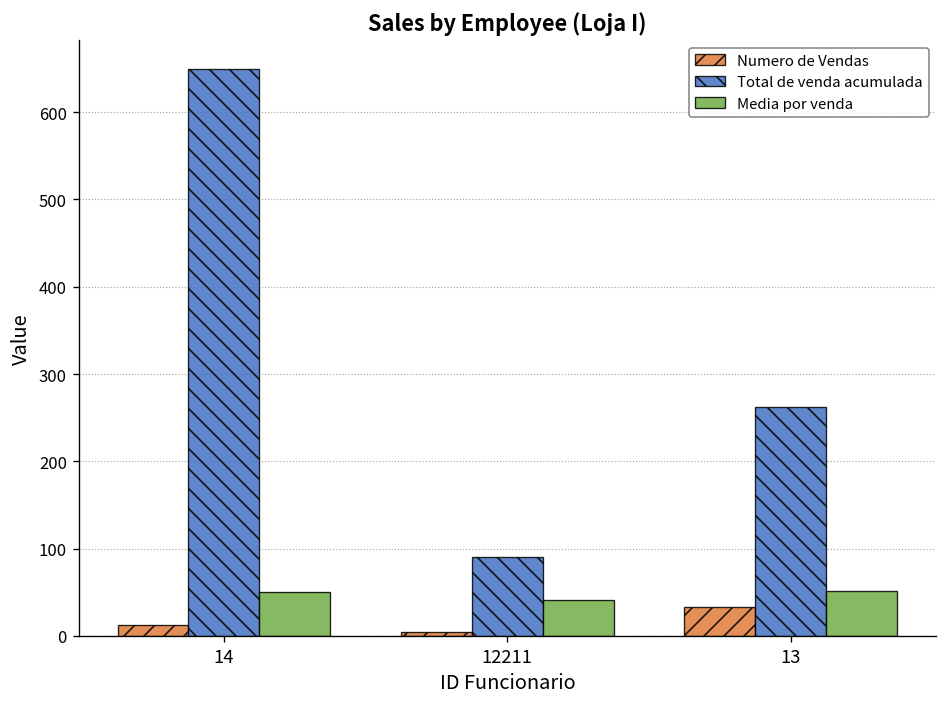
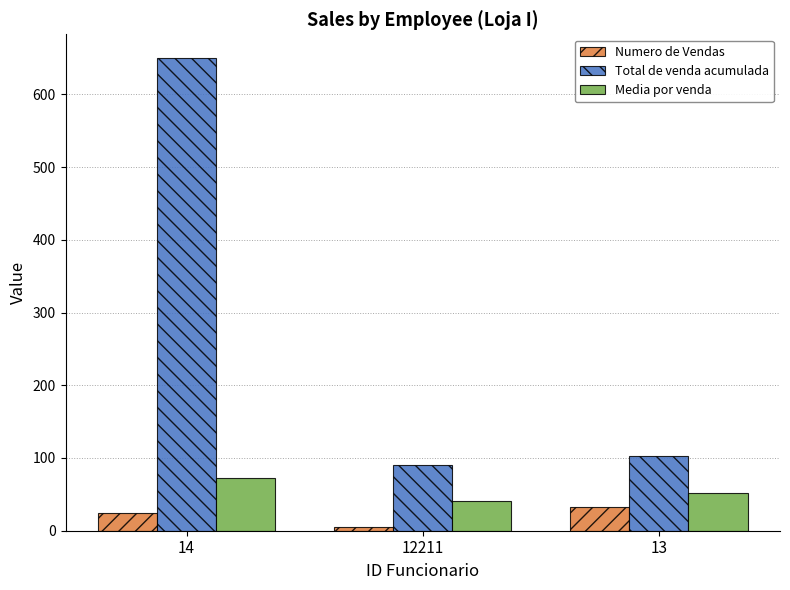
  {
    "Numero de Vendas": {
-     "14": 10,
+     "14": 30,
      "12211": 10,
      "13": 30
    },
    "Total de venda acumulada": {
      "14": 650,
      "12211": 90,
-     "13": 260
+     "13": 100
    },
    "Media por venda": {
-     "14": 50,
+     "14": 70,
      "12211": 40,
      "13": 50
    }
  }
